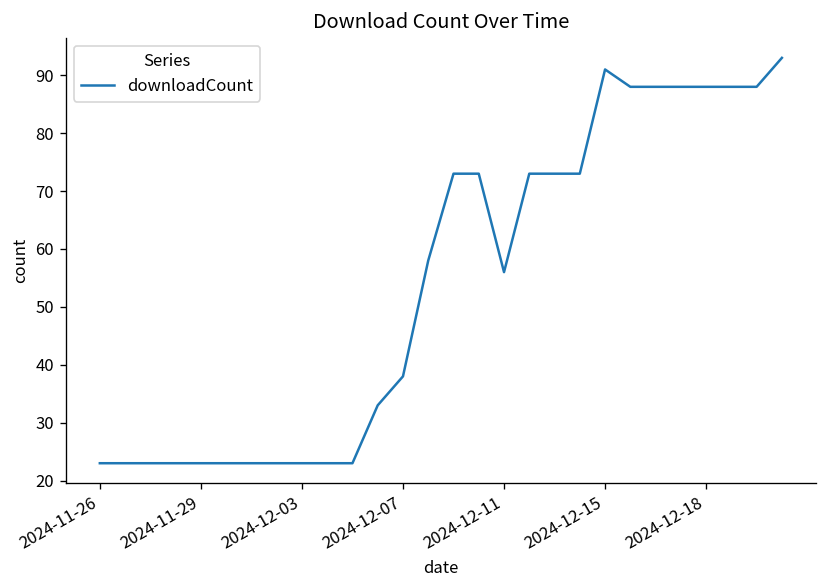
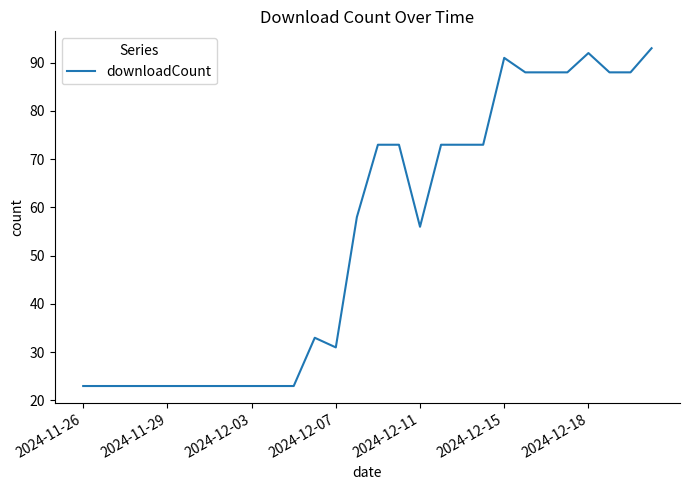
  {
    "2024-11-29": 23,
    "2024-12-03": 23,
-   "2024-12-07": 38,
+   "2024-12-07": 31,
    "2024-12-11": 56,
    "2024-12-15": 91,
-   "2024-12-18": 88
+   "2024-12-18": 92
  }
